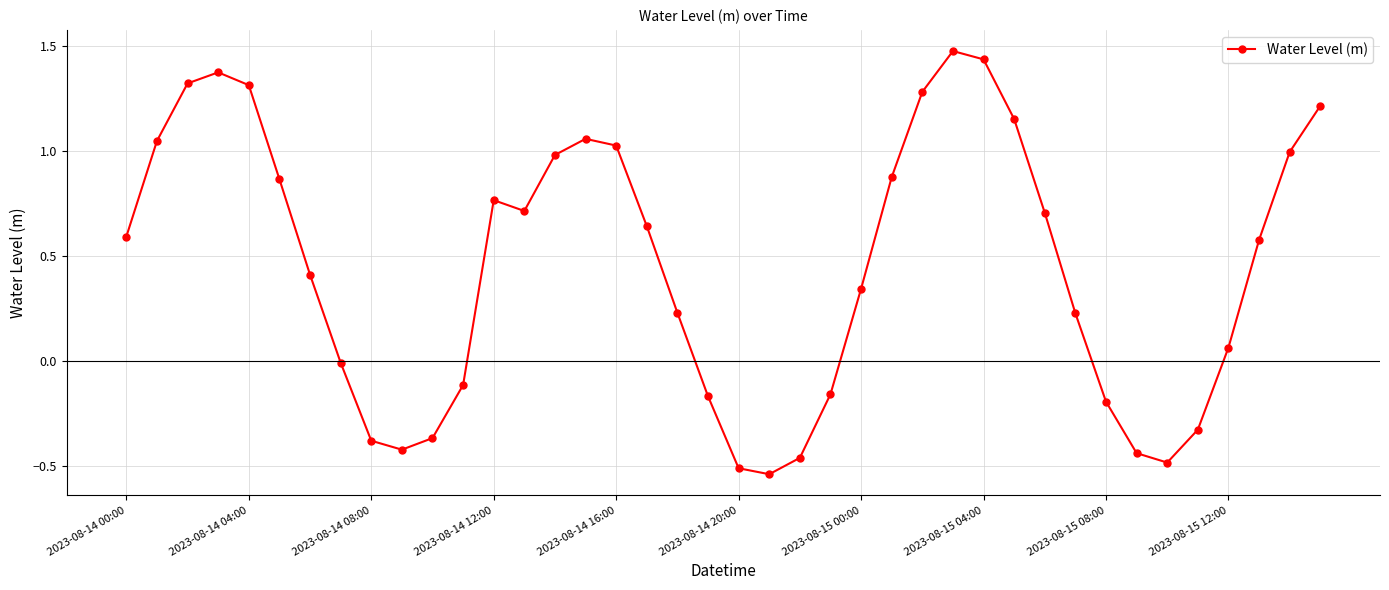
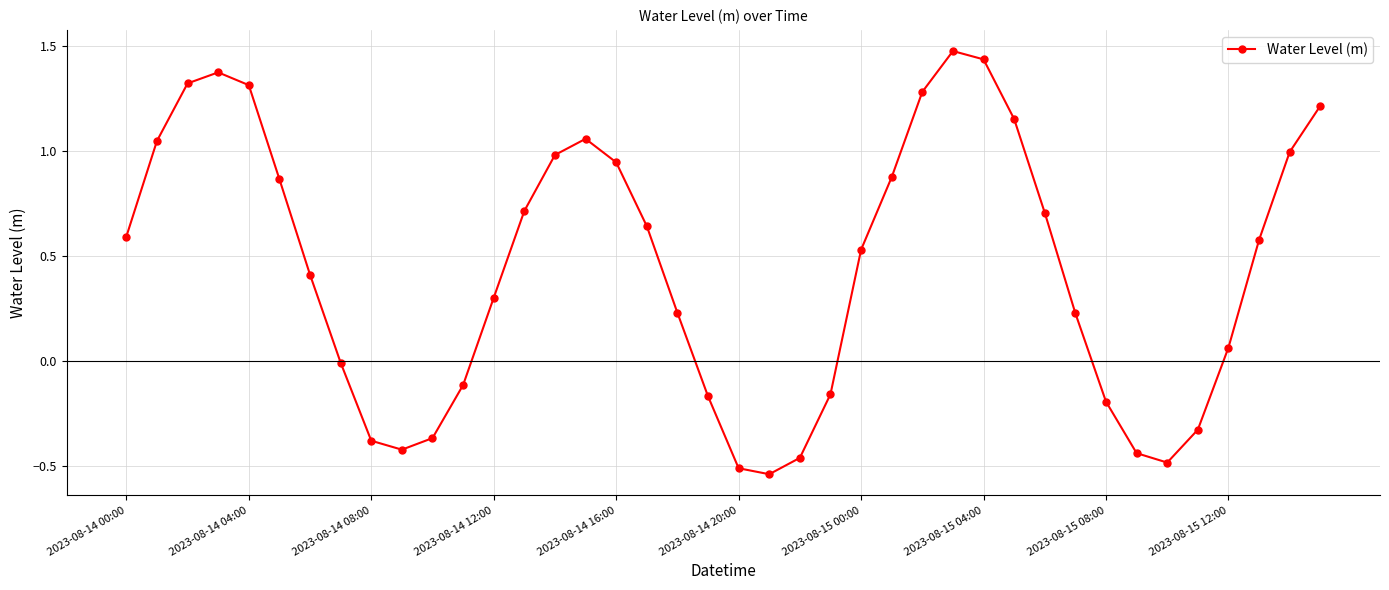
  {
    "2023-08-14 00:00": 0.59,
    "2023-08-14 04:00": 1.31,
    "2023-08-14 08:00": -0.38,
-   "2023-08-14 12:00": 0.77,
-   "2023-08-14 16:00": 1.02,
+   "2023-08-14 12:00": 0.30,
+   "2023-08-14 16:00": 0.94,
    "2023-08-14 20:00": -0.51,
-   "2023-08-15 00:00": 0.34,
+   "2023-08-15 00:00": 0.53,
    "2023-08-15 04:00": 1.43,
    "2023-08-15 08:00": -0.19,
    "2023-08-15 12:00": 0.06
  }
